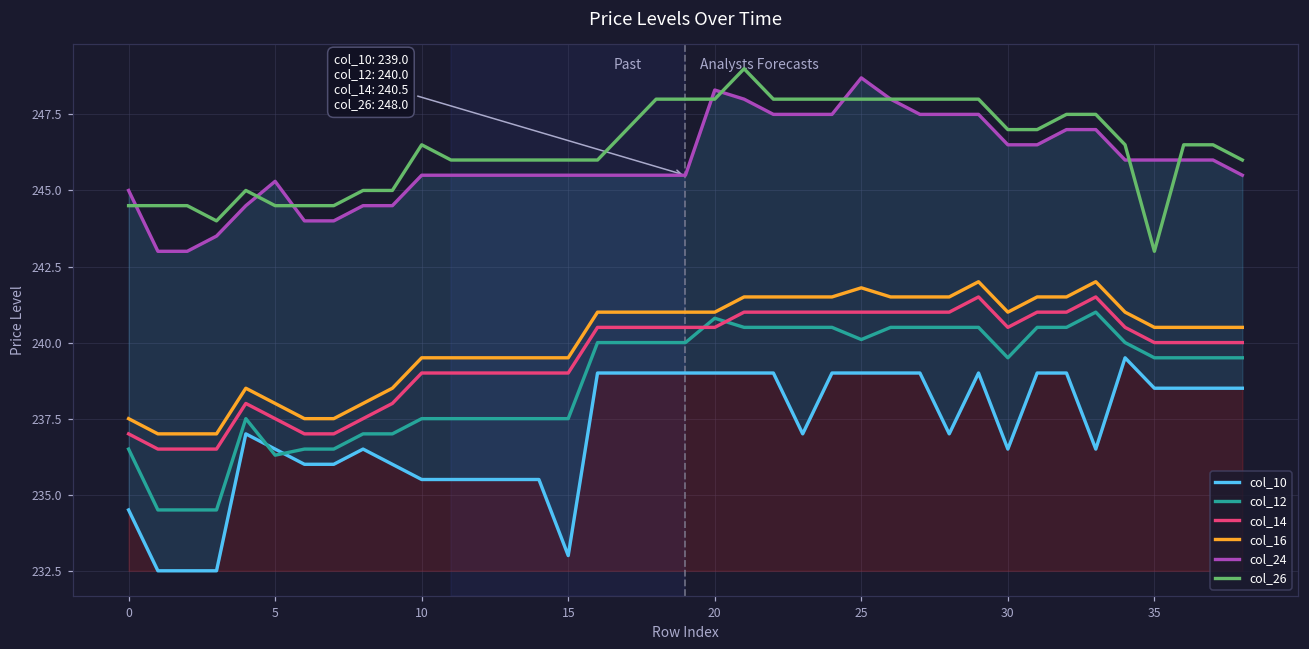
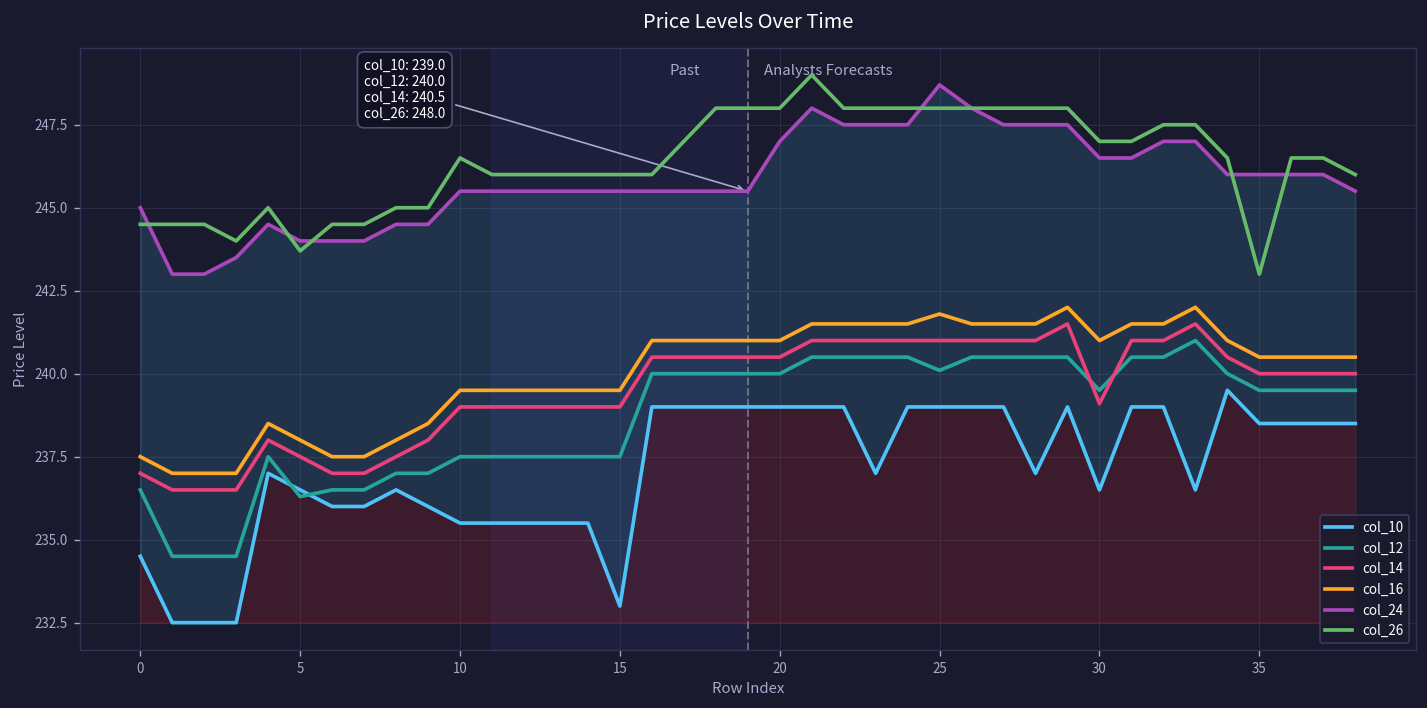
  {
    "col_10": {
      "0": 234.5,
      "5": 236.5,
      "10": 235.5,
      "15": 233.0,
      "20": 239.0,
      "25": 239.0,
      "30": 236.5,
      "35": 238.5
    },
    "col_12": {
      "0": 236.5,
      "5": 236.3,
      "10": 237.5,
      "15": 237.5,
-     "20": 240.8,
+     "20": 240.0,
      "25": 240.1,
      "30": 239.5,
      "35": 239.5
    },
    "col_14": {
      "0": 237.0,
      "5": 237.5,
      "10": 239.0,
      "15": 239.0,
      "20": 240.5,
      "25": 241.0,
-     "30": 240.5,
+     "30": 239.1,
      "35": 240.0
    },
    "col_16": {
      "0": 237.5,
      "5": 238.0,
      "10": 239.5,
      "15": 239.5,
      "20": 241.0,
      "25": 241.8,
      "30": 241.0,
      "35": 240.5
    },
    "col_24": {
      "0": 245.0,
-     "5": 245.3,
-     "20": 248.3,
+     "5": 244.0,
+     "20": 247.0,
      "25": 248.7,
      "30": 246.5,
      "35": 246.0
    },
    "col_26": {
      "0": 244.5,
-     "5": 244.5,
+     "5": 243.7,
      "20": 248.0,
      "25": 248.0,
      "30": 247.0,
      "35": 243.0
    }
  }
